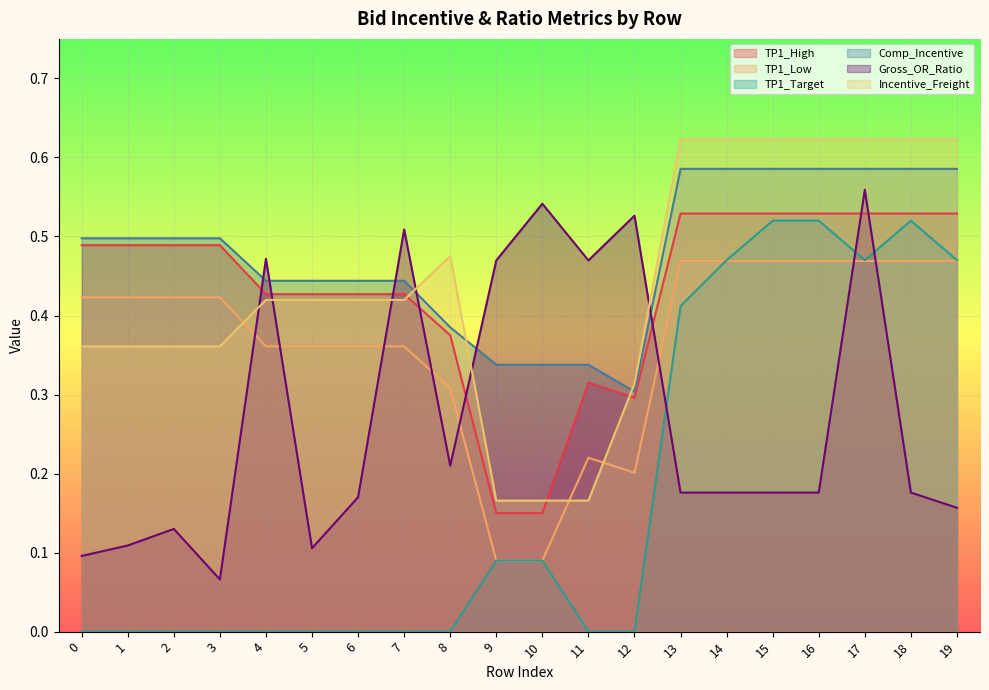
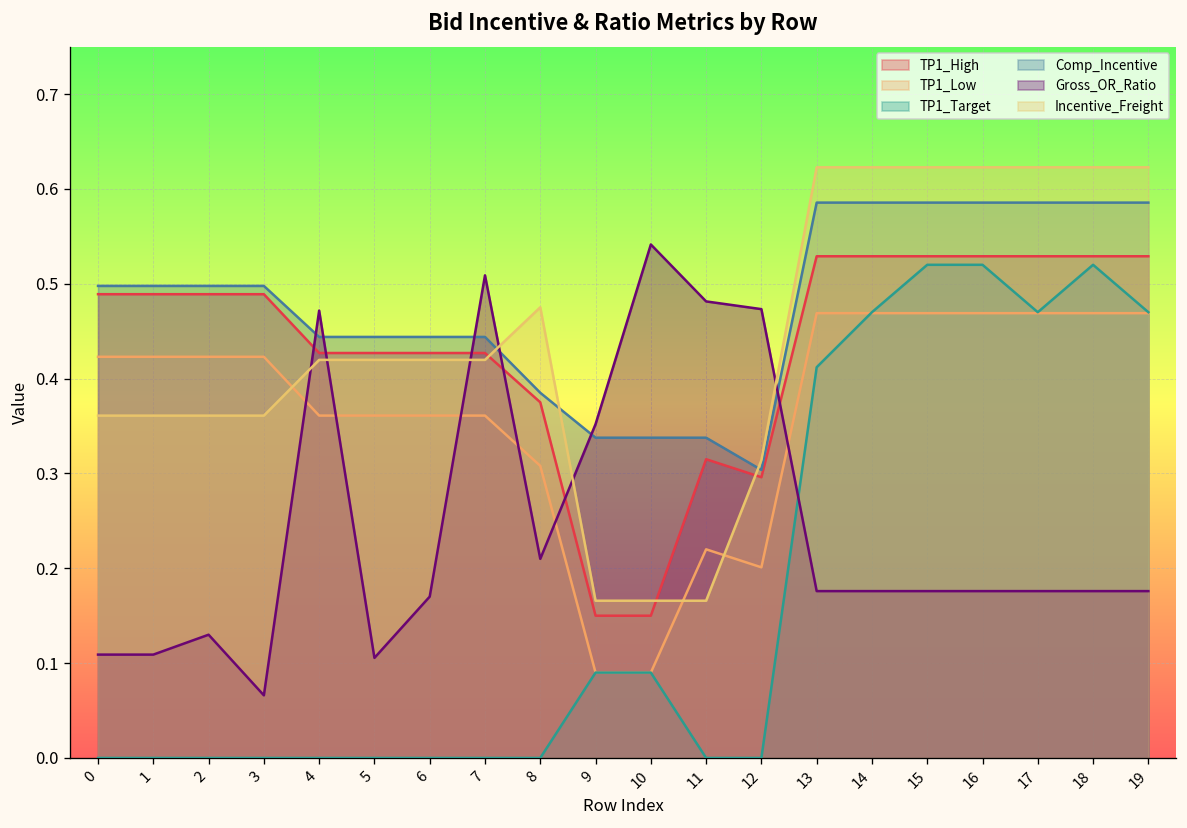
  {
    "Gross_OR_Ratio": {
-     "0": 0.10,
+     "0": 0.11,
      "1": 0.11,
      "2": 0.13,
      "3": 0.07,
      "4": 0.47,
      "5": 0.11,
      "6": 0.17,
      "7": 0.51,
      "8": 0.21,
-     "9": 0.47,
+     "9": 0.35,
      "10": 0.54,
-     "11": 0.47,
-     "12": 0.53,
+     "11": 0.48,
+     "12": 0.47,
      "13": 0.18,
      "14": 0.18,
      "15": 0.18,
      "16": 0.18,
-     "17": 0.56,
+     "17": 0.18,
      "18": 0.18,
-     "19": 0.16
+     "19": 0.18
    }
  }
